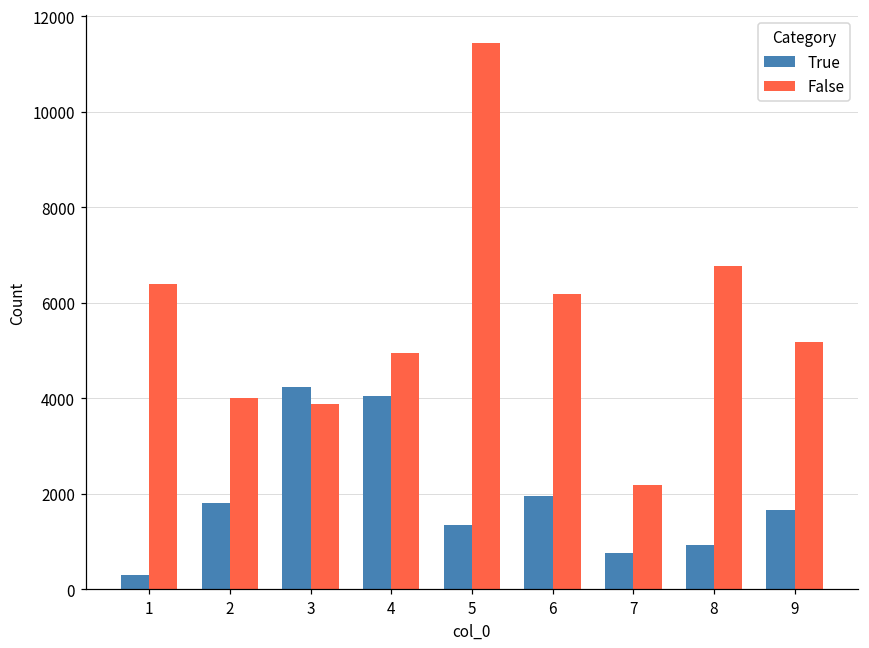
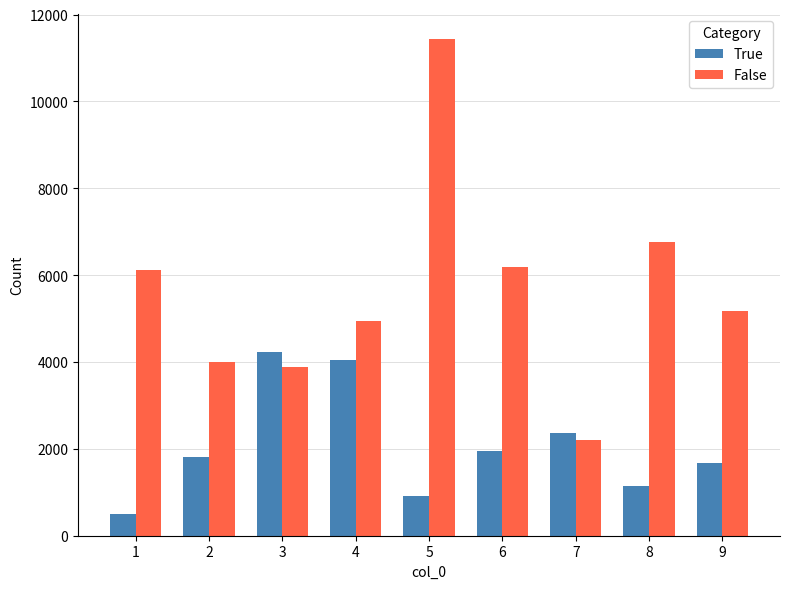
  {
    "True": {
-     "1": 300,
+     "1": 500,
      "2": 1800,
      "3": 4200,
      "4": 4000,
-     "5": 1300,
+     "5": 900,
      "6": 2000,
-     "7": 800,
-     "8": 900,
+     "7": 2400,
+     "8": 1100,
      "9": 1700
    },
    "False": {
-     "1": 6400,
+     "1": 6100,
      "2": 4000,
      "3": 3900,
      "4": 4900,
      "5": 11400,
      "6": 6200,
      "7": 2200,
      "8": 6800,
      "9": 5200
    }
  }
